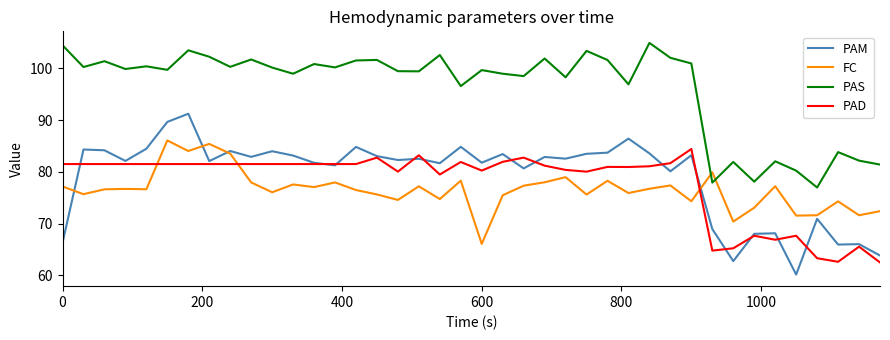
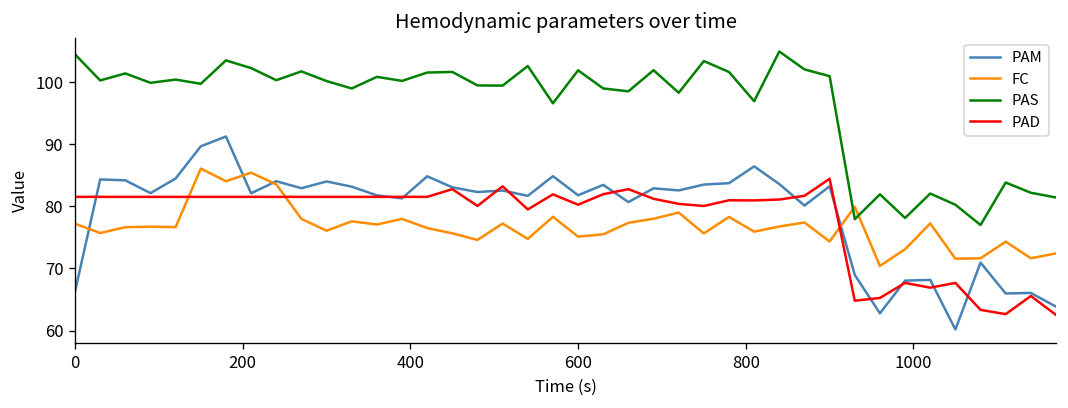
  {
    "PAM": {
      "0": 66,
      "600": 82
    },
    "FC": {
      "0": 77,
-     "600": 66
+     "600": 75
    },
    "PAS": {
      "0": 104,
-     "600": 100
+     "600": 102
    },
    "PAD": {
      "0": 82,
      "600": 80
    }
  }
